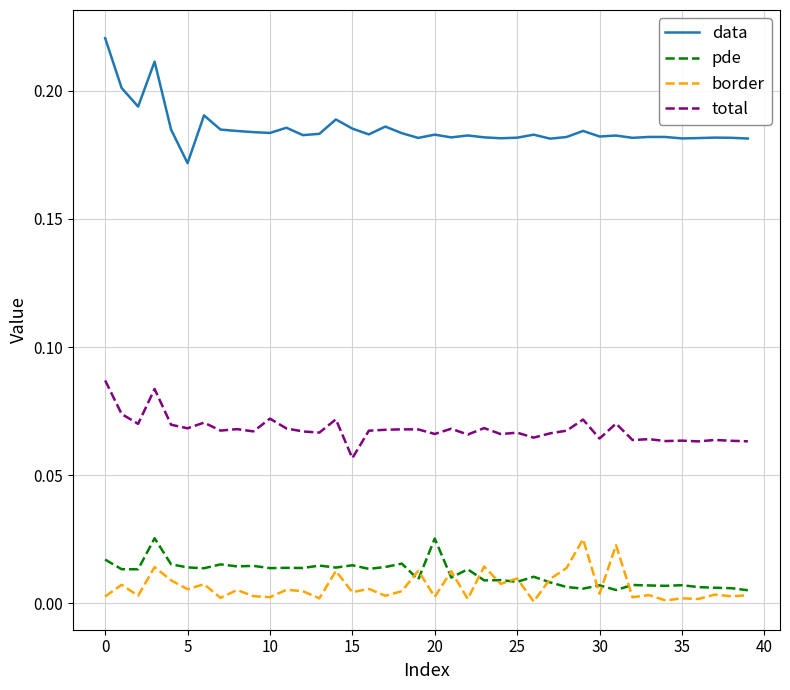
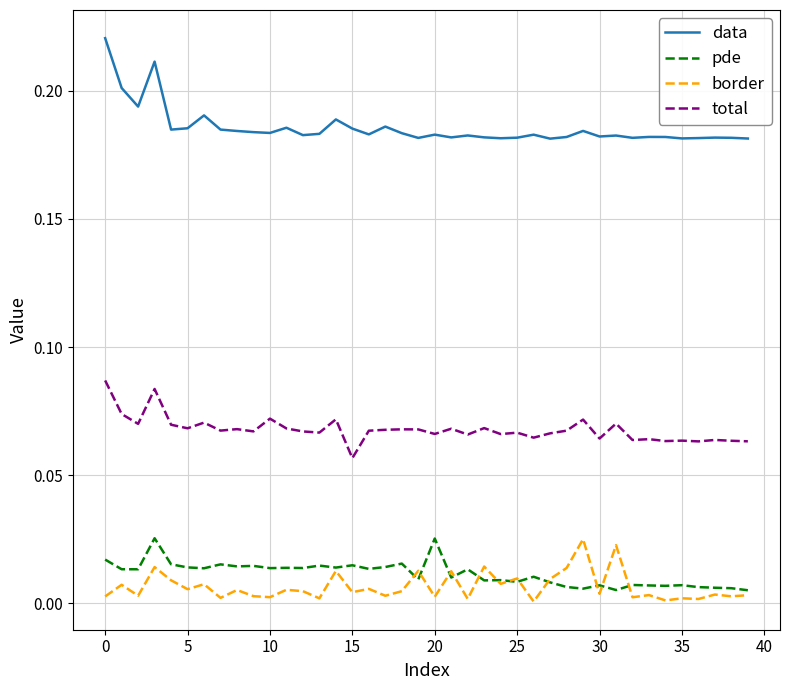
  {
    "data": {
      "0": 0.221,
-     "5": 0.172,
+     "5": 0.185,
      "10": 0.184,
      "15": 0.185,
      "20": 0.183,
      "25": 0.182,
      "30": 0.182,
      "35": 0.181
    },
    "pde": {
      "0": 0.017,
      "5": 0.014,
      "10": 0.014,
      "15": 0.015,
      "20": 0.025,
      "25": 0.008,
      "30": 0.007,
      "35": 0.007
    },
    "border": {
      "0": 0.003,
      "5": 0.006,
      "10": 0.002,
      "15": 0.004,
      "20": 0.003,
      "25": 0.010,
      "30": 0.004,
      "35": 0.002
    },
    "total": {
      "0": 0.087,
      "5": 0.068,
      "10": 0.072,
      "15": 0.057,
      "20": 0.066,
      "25": 0.067,
      "30": 0.064,
      "35": 0.063
    }
  }
